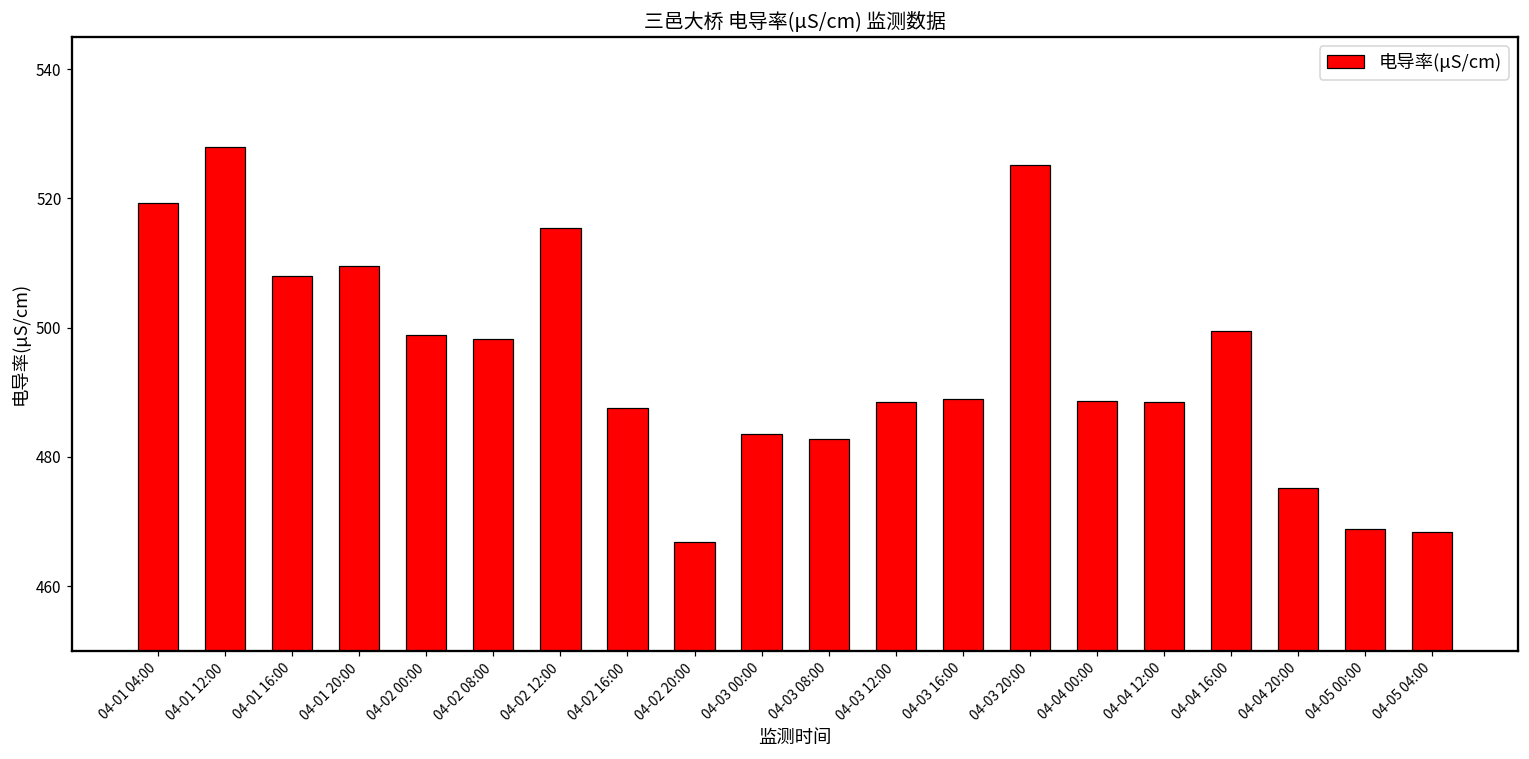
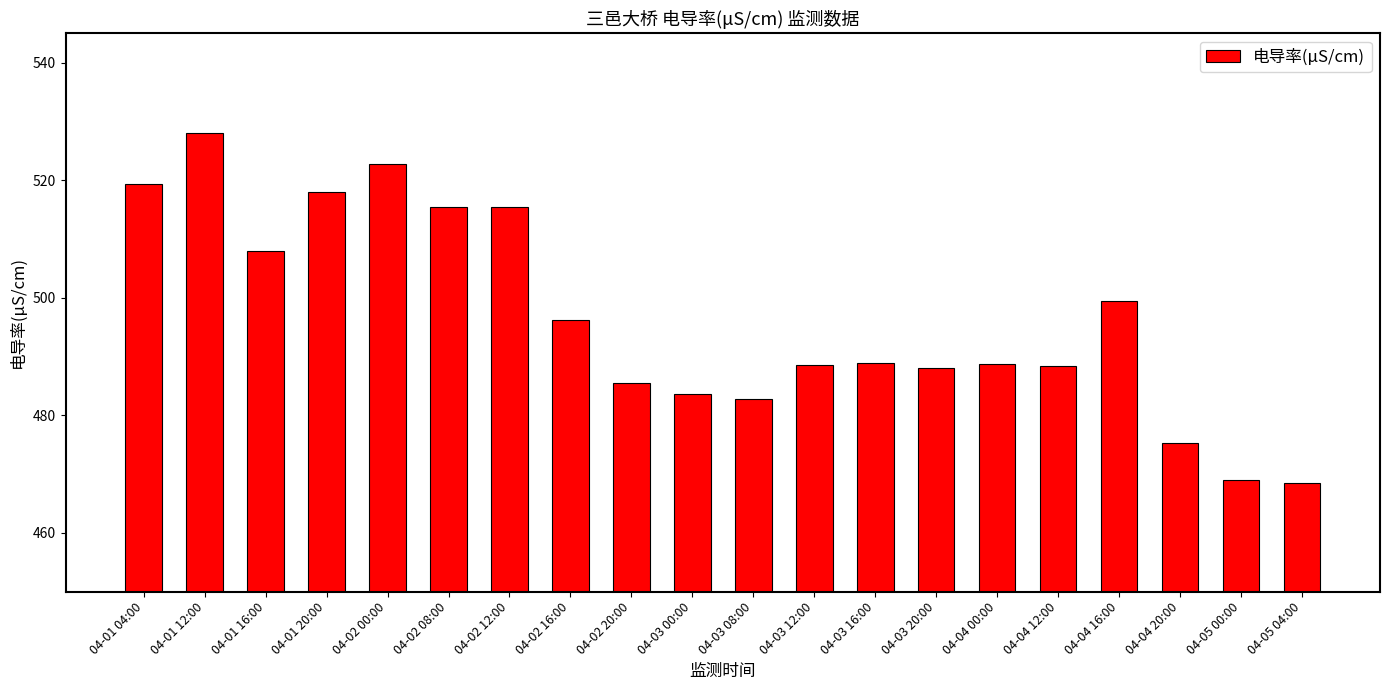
  {
    "04-01 04:00": 519,
    "04-01 12:00": 528,
    "04-01 16:00": 508,
-   "04-01 20:00": 510,
-   "04-02 00:00": 499,
-   "04-02 08:00": 498,
+   "04-01 20:00": 518,
+   "04-02 00:00": 523,
+   "04-02 08:00": 516,
    "04-02 12:00": 515,
-   "04-02 16:00": 488,
-   "04-02 20:00": 467,
+   "04-02 16:00": 496,
+   "04-02 20:00": 486,
    "04-03 00:00": 484,
    "04-03 08:00": 483,
    "04-03 12:00": 489,
    "04-03 16:00": 489,
-   "04-03 20:00": 525,
+   "04-03 20:00": 488,
    "04-04 00:00": 489,
    "04-04 12:00": 488,
    "04-04 16:00": 500,
    "04-04 20:00": 475,
    "04-05 00:00": 469,
    "04-05 04:00": 468
  }
